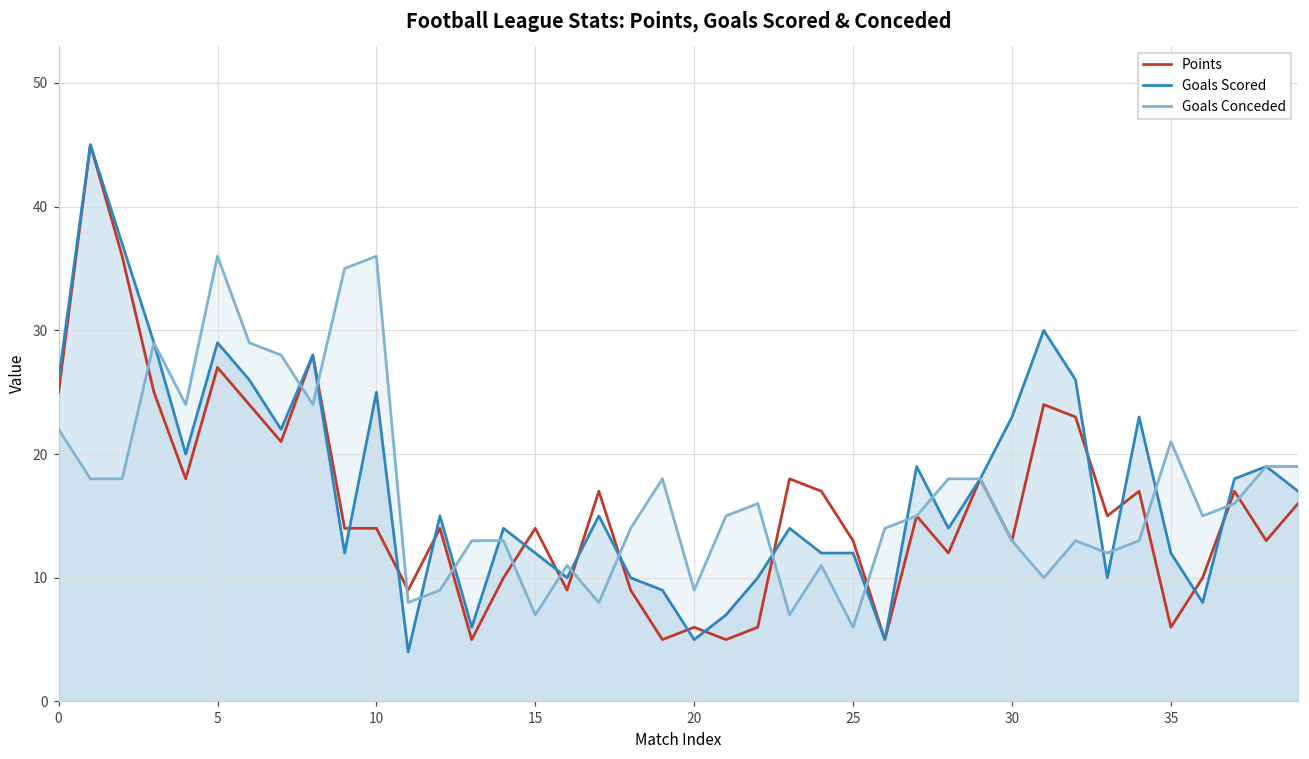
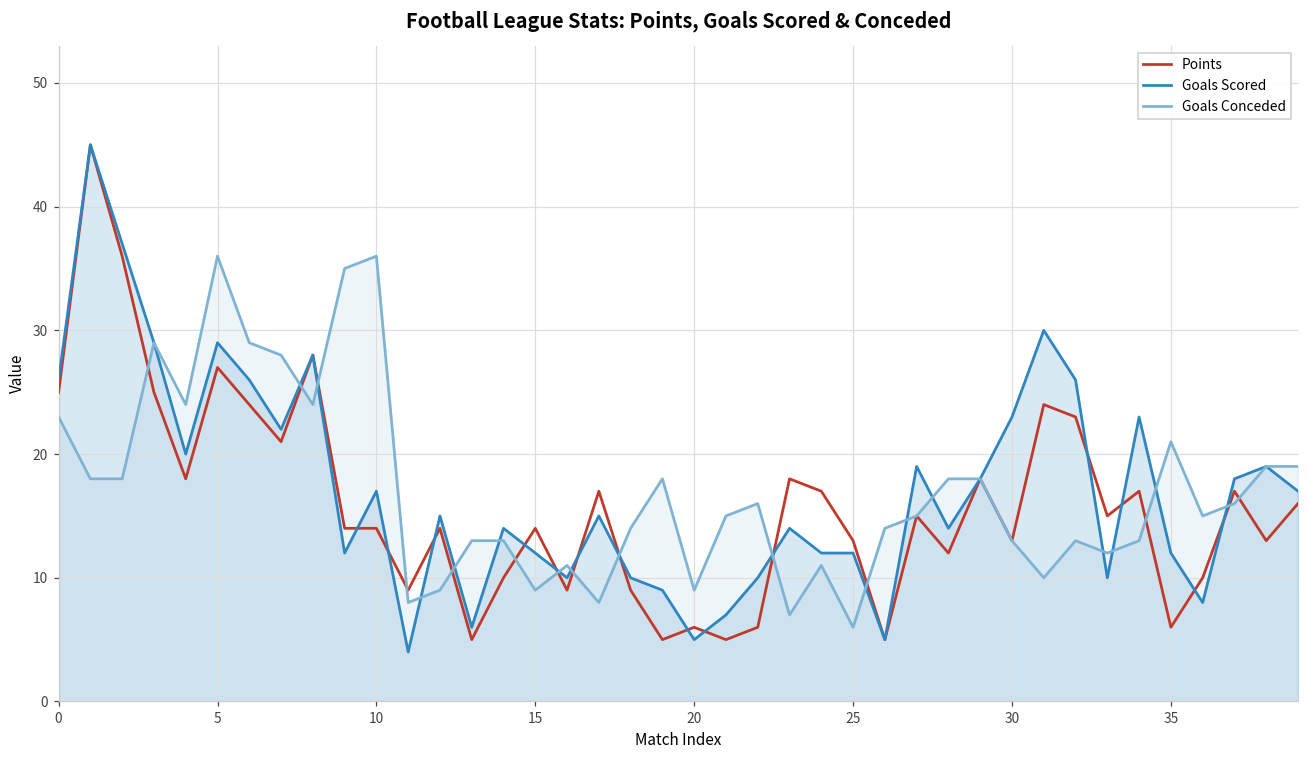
  {
    "Points": {
      "0": 25,
      "5": 27,
      "10": 14,
      "15": 14,
      "20": 6,
      "25": 13,
      "35": 6
    },
    "Goals Scored": {
      "0": 26,
      "5": 29,
-     "10": 25,
+     "10": 17,
      "15": 12,
      "20": 5,
      "25": 12,
      "30": 23,
      "35": 12
    },
    "Goals Conceded": {
-     "0": 22,
+     "0": 23,
      "5": 36,
      "10": 36,
-     "15": 7,
+     "15": 9,
      "20": 9,
      "25": 6,
      "35": 21
    }
  }
